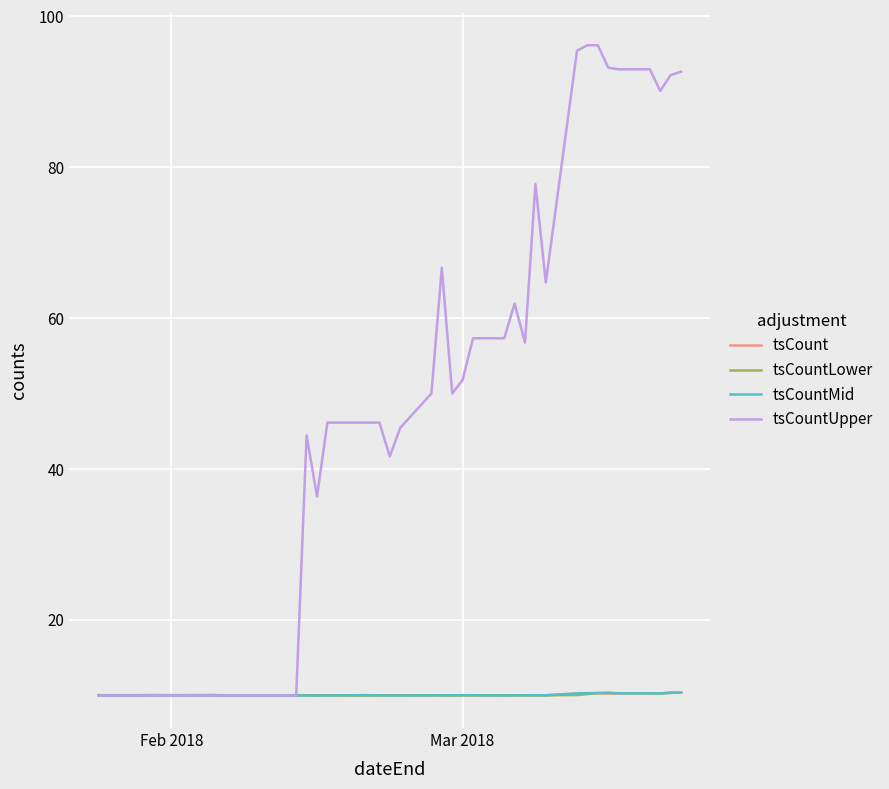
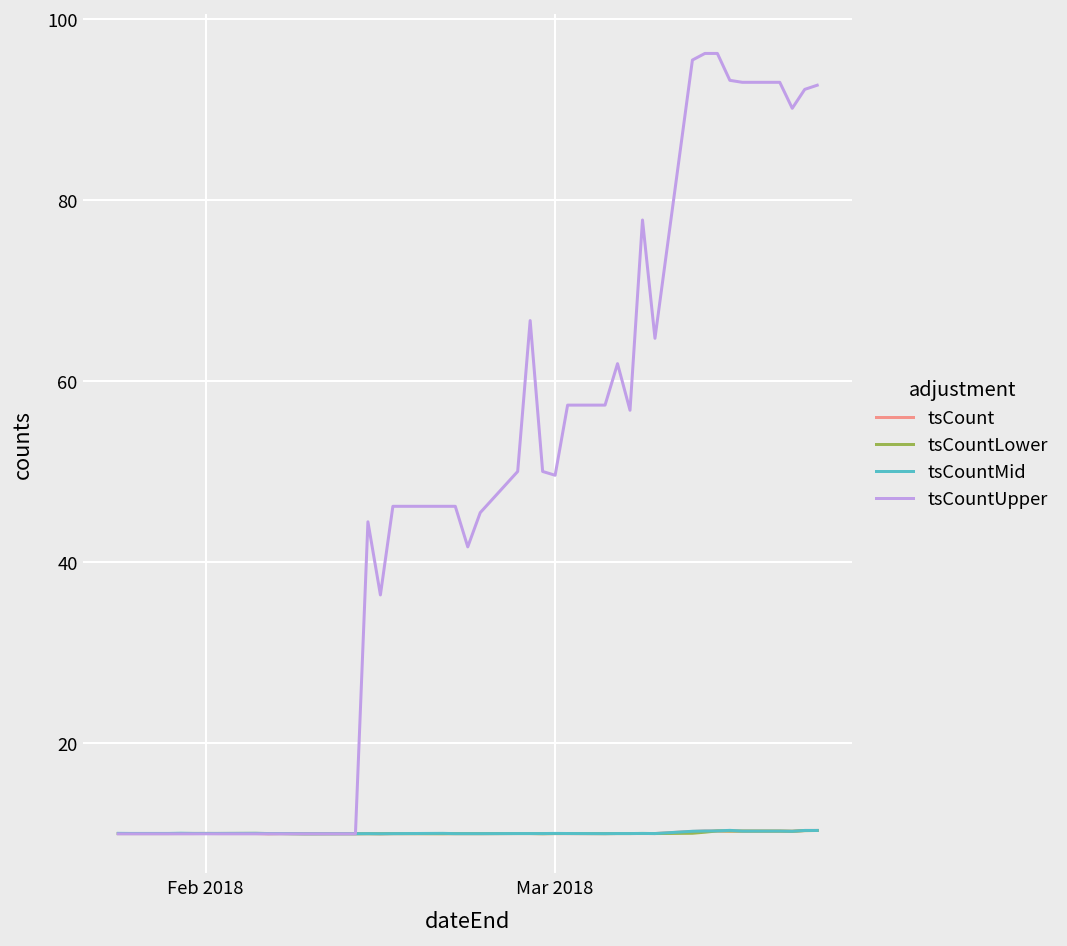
  {
    "tsCountUpper": {
-     "Mar 2018": 52
+     "Mar 2018": 50
    }
  }
